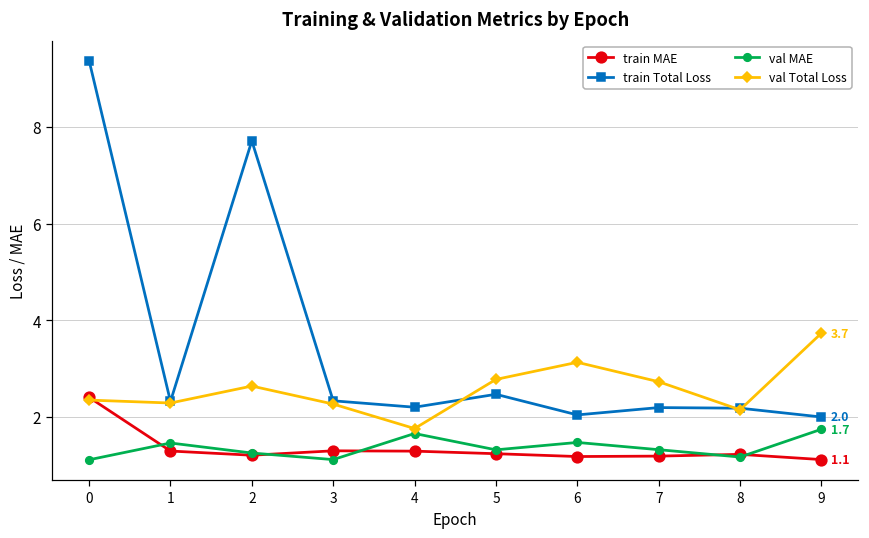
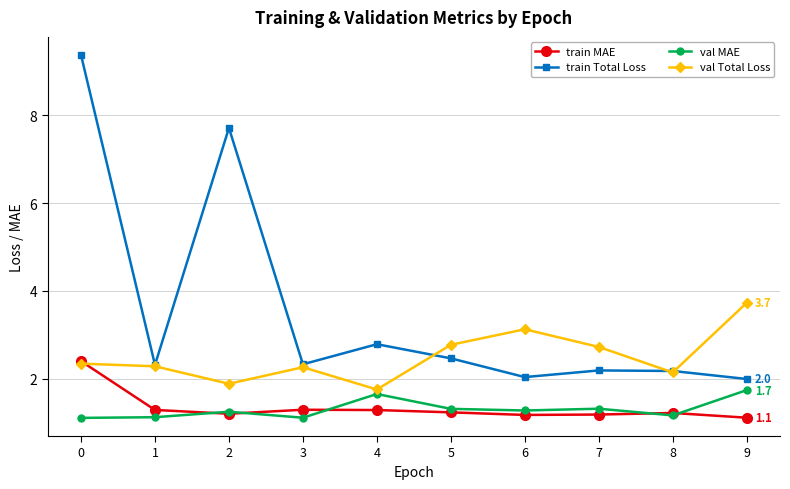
  {
    "train MAE": {
      "9": 1.1
    },
    "train Total Loss": {
      "0": 9.4,
      "2": 7.7,
      "3": 2.3,
-     "4": 2.2,
+     "4": 2.8,
      "5": 2.5,
      "6": 2.0,
      "7": 2.2
    },
    "val MAE": {
      "0": 1.1,
-     "1": 1.5,
+     "1": 1.1,
      "3": 1.1,
      "4": 1.6,
      "5": 1.3,
-     "6": 1.5,
+     "6": 1.3,
      "7": 1.3
    },
    "val Total Loss": {
-     "2": 2.6,
+     "2": 1.9,
      "3": 2.3,
      "4": 1.8,
      "5": 2.8,
      "6": 3.1,
      "7": 2.7
    }
  }
